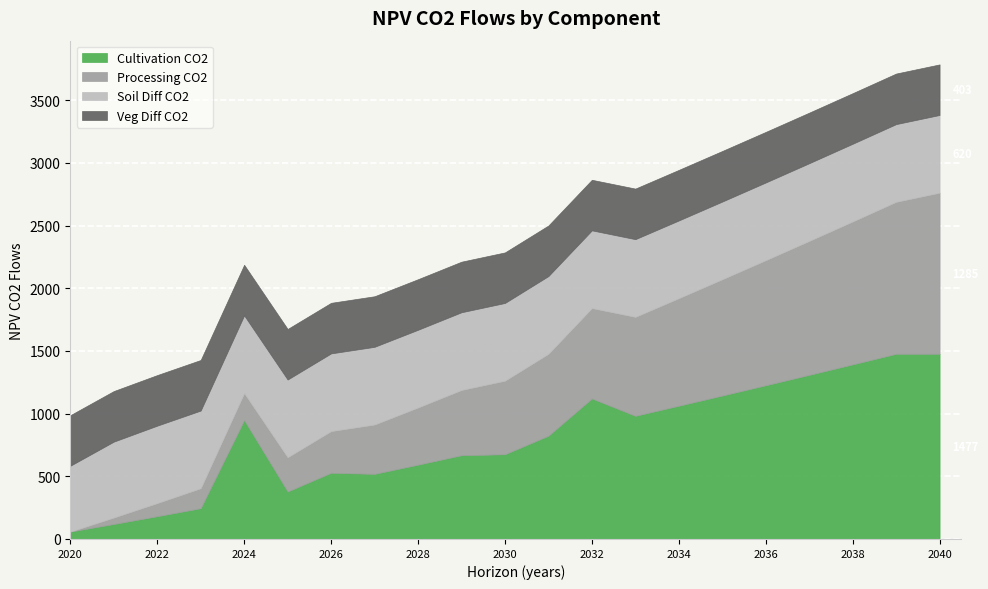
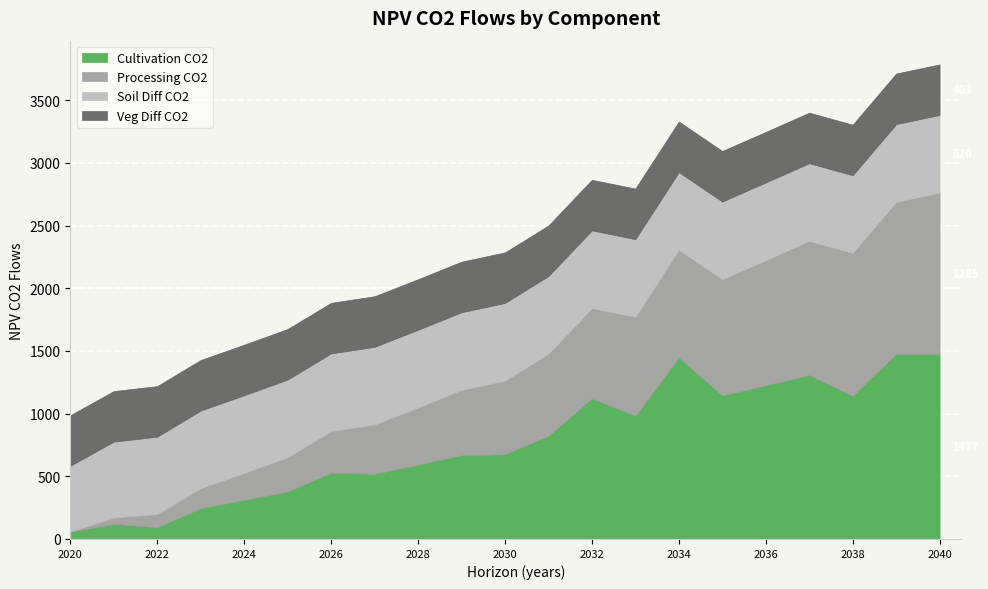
  {
    "Cultivation CO2": {
-     "2022": 180,
-     "2024": 950,
+     "2022": 90,
+     "2024": 310,
      "2026": 530,
      "2028": 590,
      "2030": 680,
      "2032": 1120,
-     "2034": 1060,
+     "2034": 1450,
      "2036": 1230,
-     "2038": 1390,
+     "2038": 1140,
      "2040": 1480
    },
    "Veg Diff CO2": {
      "2020": 400,
      "2022": 400,
      "2024": 400,
      "2026": 400,
      "2028": 400,
      "2030": 400,
      "2032": 400,
      "2034": 400,
      "2036": 400,
      "2038": 400,
      "2040": 400
    }
  }
